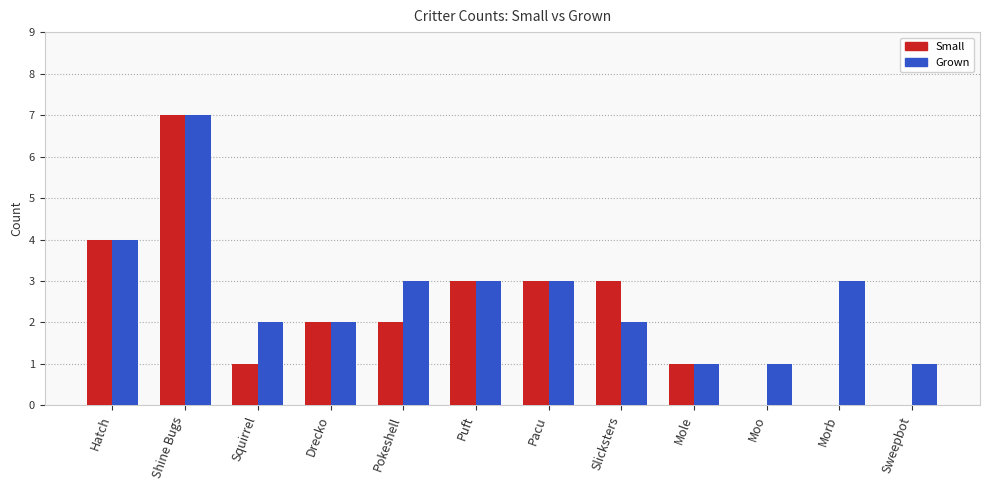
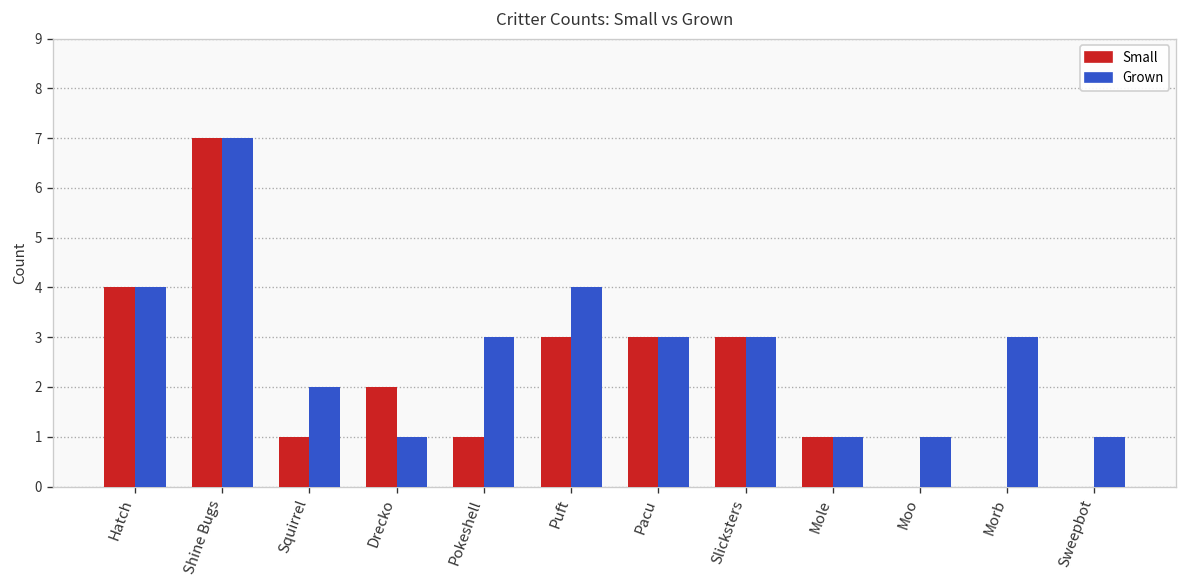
  {
    "Small": {
      "Hatch": 4,
      "Shine Bugs": 7,
      "Squirrel": 1,
      "Drecko": 2,
-     "Pokeshell": 2,
+     "Pokeshell": 1,
      "Puft": 3,
      "Pacu": 3,
      "Slicksters": 3,
      "Mole": 1,
      "Moo": 0,
      "Morb": 0,
      "Sweepbot": 0
    },
    "Grown": {
      "Hatch": 4,
      "Shine Bugs": 7,
      "Squirrel": 2,
-     "Drecko": 2,
+     "Drecko": 1,
      "Pokeshell": 3,
-     "Puft": 3,
+     "Puft": 4,
      "Pacu": 3,
-     "Slicksters": 2,
+     "Slicksters": 3,
      "Mole": 1,
      "Moo": 1,
      "Morb": 3,
      "Sweepbot": 1
    }
  }
